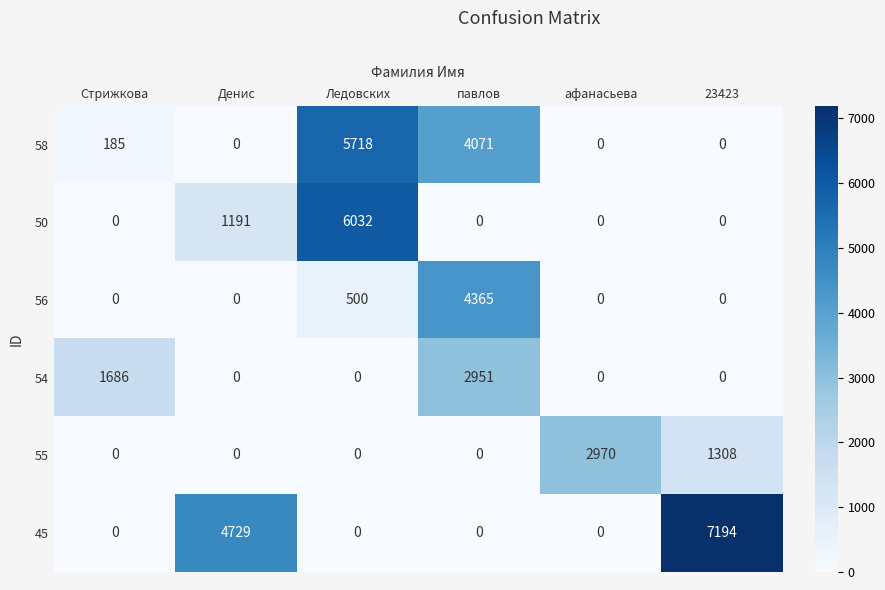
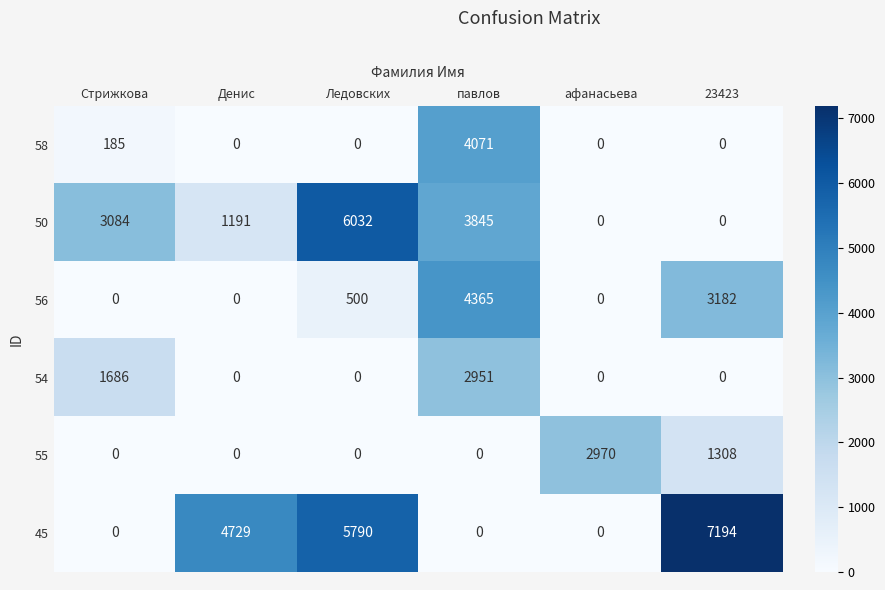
  {
    "58": {
      "Стрижкова": 185,
      "Денис": 0,
-     "Ледовских": 5718,
+     "Ледовских": 0,
      "павлов": 4071,
      "афанасьева": 0,
      "23423": 0
    },
    "50": {
-     "Стрижкова": 0,
+     "Стрижкова": 3084,
      "Денис": 1191,
      "Ледовских": 6032,
-     "павлов": 0,
+     "павлов": 3845,
      "афанасьева": 0,
      "23423": 0
    },
    "56": {
      "Стрижкова": 0,
      "Денис": 0,
      "Ледовских": 500,
      "павлов": 4365,
      "афанасьева": 0,
-     "23423": 0
+     "23423": 3182
    },
    "54": {
      "Стрижкова": 1686,
      "Денис": 0,
      "Ледовских": 0,
      "павлов": 2951,
      "афанасьева": 0,
      "23423": 0
    },
    "55": {
      "Стрижкова": 0,
      "Денис": 0,
      "Ледовских": 0,
      "павлов": 0,
      "афанасьева": 2970,
      "23423": 1308
    },
    "45": {
      "Стрижкова": 0,
      "Денис": 4729,
-     "Ледовских": 0,
+     "Ледовских": 5790,
      "павлов": 0,
      "афанасьева": 0,
      "23423": 7194
    }
  }
